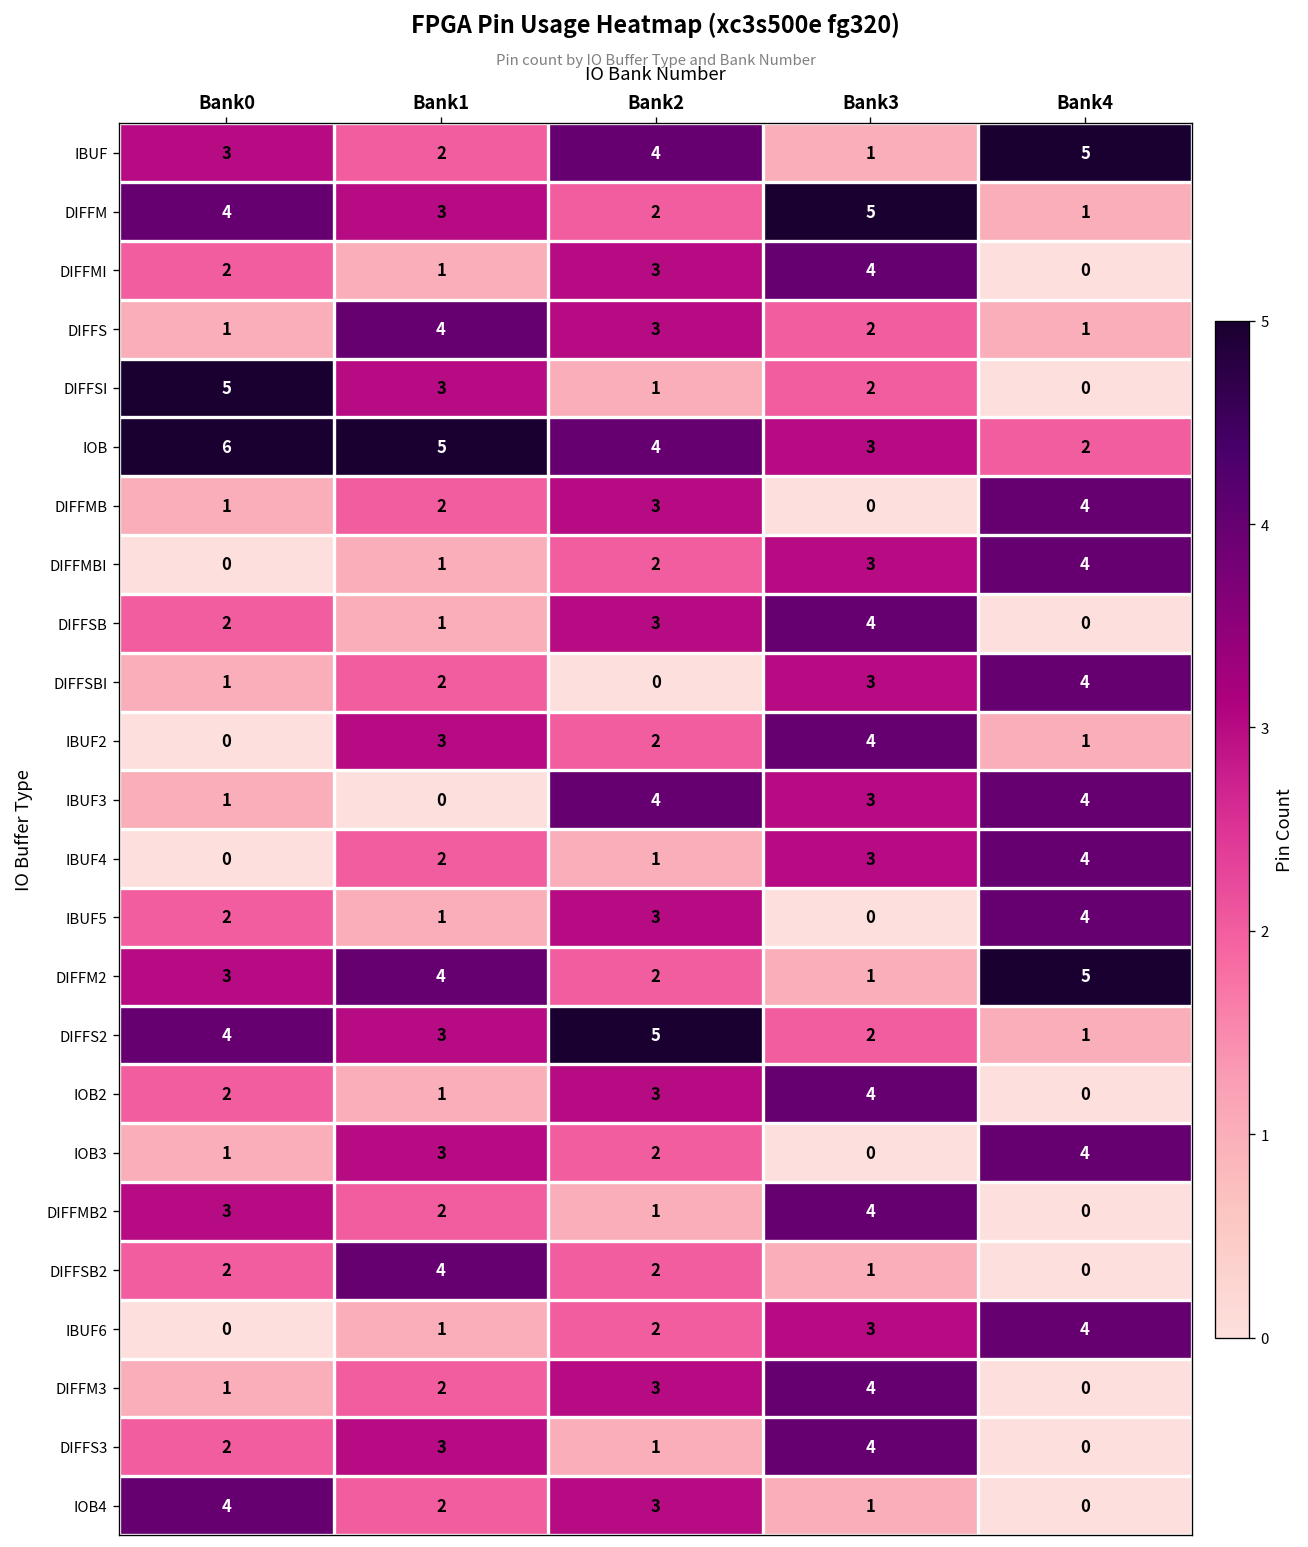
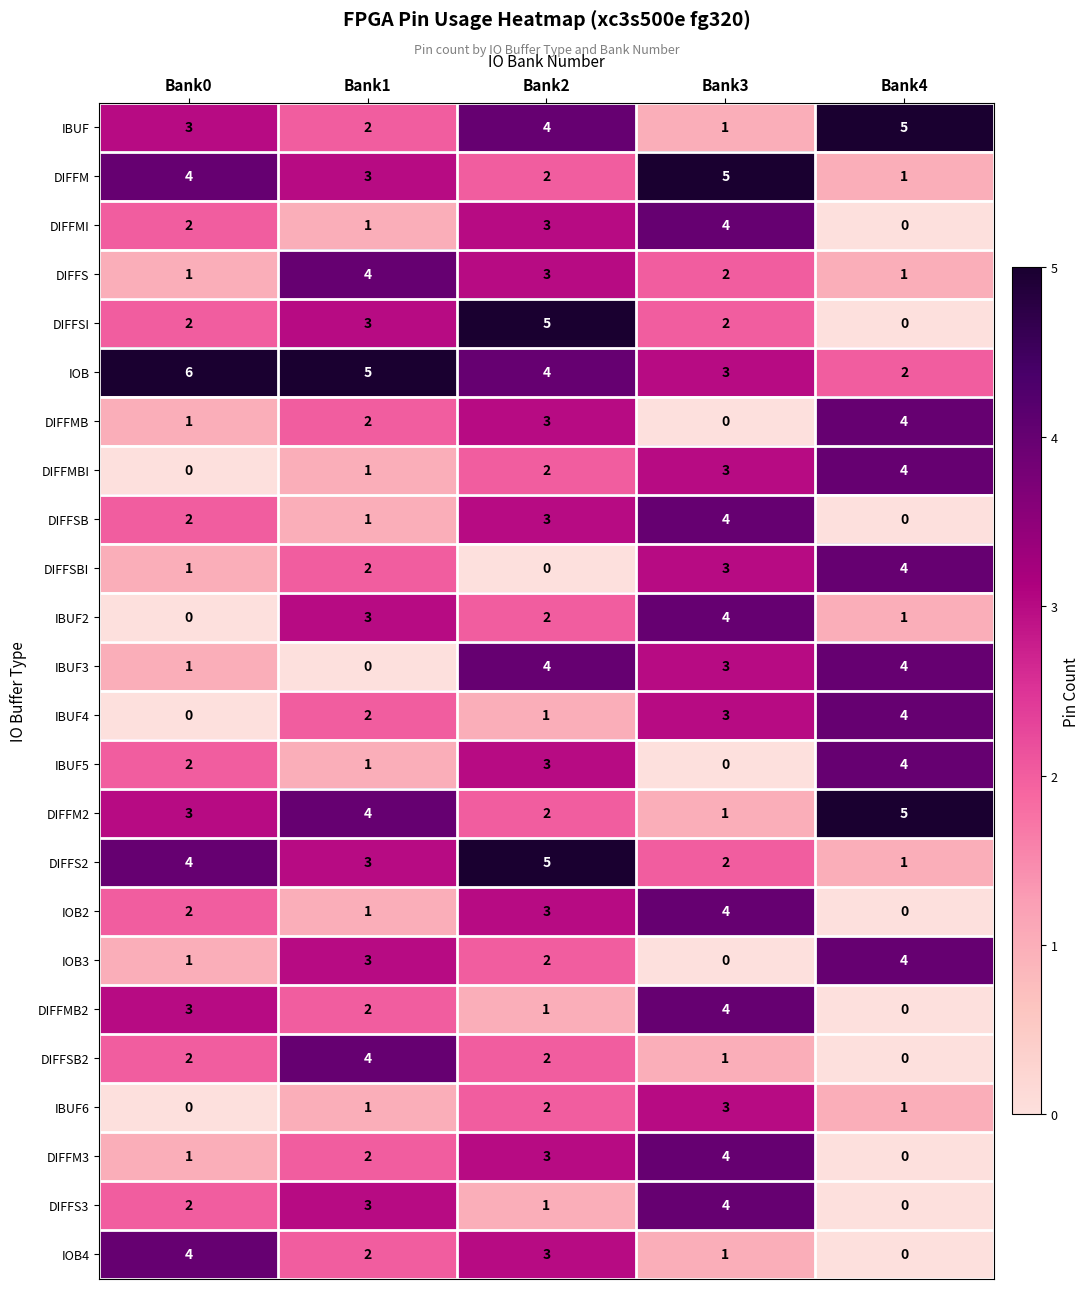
  {
    "IBUF": {
      "Bank0": 3,
      "Bank1": 2,
      "Bank2": 4,
      "Bank3": 1,
      "Bank4": 5
    },
    "DIFFM": {
      "Bank0": 4,
      "Bank1": 3,
      "Bank2": 2,
      "Bank3": 5,
      "Bank4": 1
    },
    "DIFFMI": {
      "Bank0": 2,
      "Bank1": 1,
      "Bank2": 3,
      "Bank3": 4,
      "Bank4": 0
    },
    "DIFFS": {
      "Bank0": 1,
      "Bank1": 4,
      "Bank2": 3,
      "Bank3": 2,
      "Bank4": 1
    },
    "DIFFSI": {
-     "Bank0": 5,
+     "Bank0": 2,
      "Bank1": 3,
-     "Bank2": 1,
+     "Bank2": 5,
      "Bank3": 2,
      "Bank4": 0
    },
    "IOB": {
      "Bank0": 6,
      "Bank1": 5,
      "Bank2": 4,
      "Bank3": 3,
      "Bank4": 2
    },
    "DIFFMB": {
      "Bank0": 1,
      "Bank1": 2,
      "Bank2": 3,
      "Bank3": 0,
      "Bank4": 4
    },
    "DIFFMBI": {
      "Bank0": 0,
      "Bank1": 1,
      "Bank2": 2,
      "Bank3": 3,
      "Bank4": 4
    },
    "DIFFSB": {
      "Bank0": 2,
      "Bank1": 1,
      "Bank2": 3,
      "Bank3": 4,
      "Bank4": 0
    },
    "DIFFSBI": {
      "Bank0": 1,
      "Bank1": 2,
      "Bank2": 0,
      "Bank3": 3,
      "Bank4": 4
    },
    "IBUF2": {
      "Bank0": 0,
      "Bank1": 3,
      "Bank2": 2,
      "Bank3": 4,
      "Bank4": 1
    },
    "IBUF3": {
      "Bank0": 1,
      "Bank1": 0,
      "Bank2": 4,
      "Bank3": 3,
      "Bank4": 4
    },
    "IBUF4": {
      "Bank0": 0,
      "Bank1": 2,
      "Bank2": 1,
      "Bank3": 3,
      "Bank4": 4
    },
    "IBUF5": {
      "Bank0": 2,
      "Bank1": 1,
      "Bank2": 3,
      "Bank3": 0,
      "Bank4": 4
    },
    "DIFFM2": {
      "Bank0": 3,
      "Bank1": 4,
      "Bank2": 2,
      "Bank3": 1,
      "Bank4": 5
    },
    "DIFFS2": {
      "Bank0": 4,
      "Bank1": 3,
      "Bank2": 5,
      "Bank3": 2,
      "Bank4": 1
    },
    "IOB2": {
      "Bank0": 2,
      "Bank1": 1,
      "Bank2": 3,
      "Bank3": 4,
      "Bank4": 0
    },
    "IOB3": {
      "Bank0": 1,
      "Bank1": 3,
      "Bank2": 2,
      "Bank3": 0,
      "Bank4": 4
    },
    "DIFFMB2": {
      "Bank0": 3,
      "Bank1": 2,
      "Bank2": 1,
      "Bank3": 4,
      "Bank4": 0
    },
    "DIFFSB2": {
      "Bank0": 2,
      "Bank1": 4,
      "Bank2": 2,
      "Bank3": 1,
      "Bank4": 0
    },
    "IBUF6": {
      "Bank0": 0,
      "Bank1": 1,
      "Bank2": 2,
      "Bank3": 3,
-     "Bank4": 4
+     "Bank4": 1
    },
    "DIFFM3": {
      "Bank0": 1,
      "Bank1": 2,
      "Bank2": 3,
      "Bank3": 4,
      "Bank4": 0
    },
    "DIFFS3": {
      "Bank0": 2,
      "Bank1": 3,
      "Bank2": 1,
      "Bank3": 4,
      "Bank4": 0
    },
    "IOB4": {
      "Bank0": 4,
      "Bank1": 2,
      "Bank2": 3,
      "Bank3": 1,
      "Bank4": 0
    }
  }
